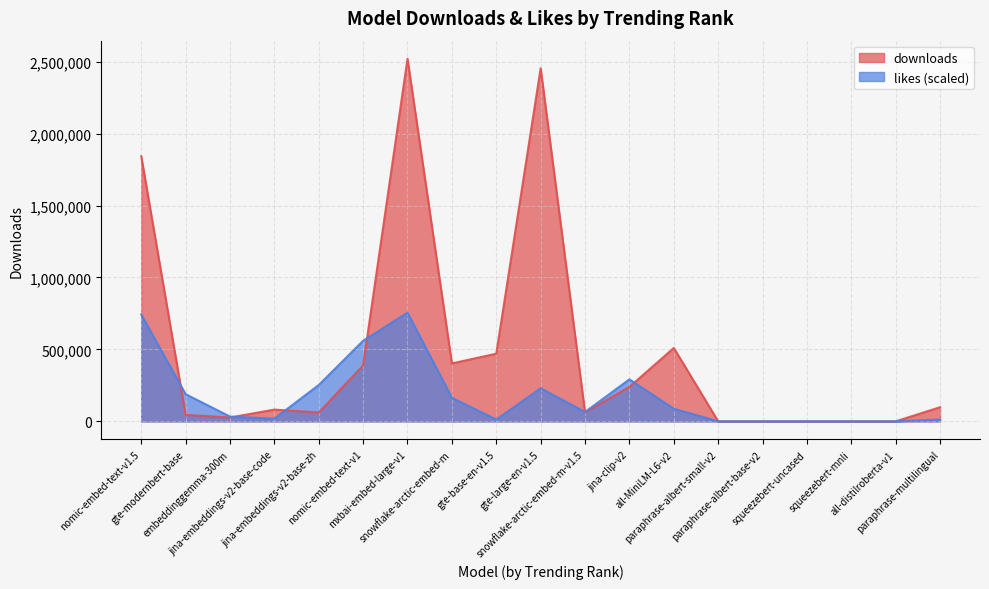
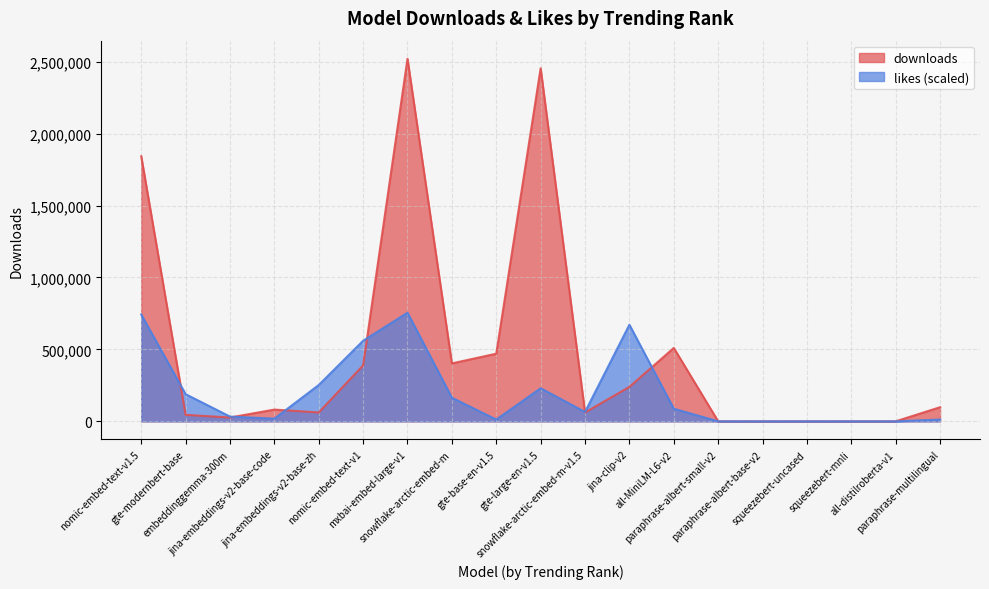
  {
    "downloads": {
      "nomic-embed-text-v1.5": "1,840,000",
      "gte-modernbert-base": "50,000",
      "jina-embeddings-v2-base-code": "80,000",
      "jina-embeddings-v2-base-zh": "60,000",
      "nomic-embed-text-v1": "390,000",
      "mxbai-embed-large-v1": "2,520,000",
      "snowflake-arctic-embed-m": "400,000",
      "gte-base-en-v1.5": "470,000",
      "gte-large-en-v1.5": "2,450,000",
      "jina-clip-v2": "240,000",
      "all-MiniLM-L6-v2": "510,000",
      "paraphrase-multilingual": "100,000"
    },
    "likes (scaled)": {
      "nomic-embed-text-v1.5": "740,000",
      "gte-modernbert-base": "190,000",
      "jina-embeddings-v2-base-code": "20,000",
      "jina-embeddings-v2-base-zh": "250,000",
      "nomic-embed-text-v1": "560,000",
      "mxbai-embed-large-v1": "750,000",
      "snowflake-arctic-embed-m": "160,000",
      "gte-base-en-v1.5": "10,000",
      "gte-large-en-v1.5": "230,000",
-     "jina-clip-v2": "290,000",
+     "jina-clip-v2": "670,000",
      "all-MiniLM-L6-v2": "90,000",
      "paraphrase-multilingual": "10,000"
    }
  }
